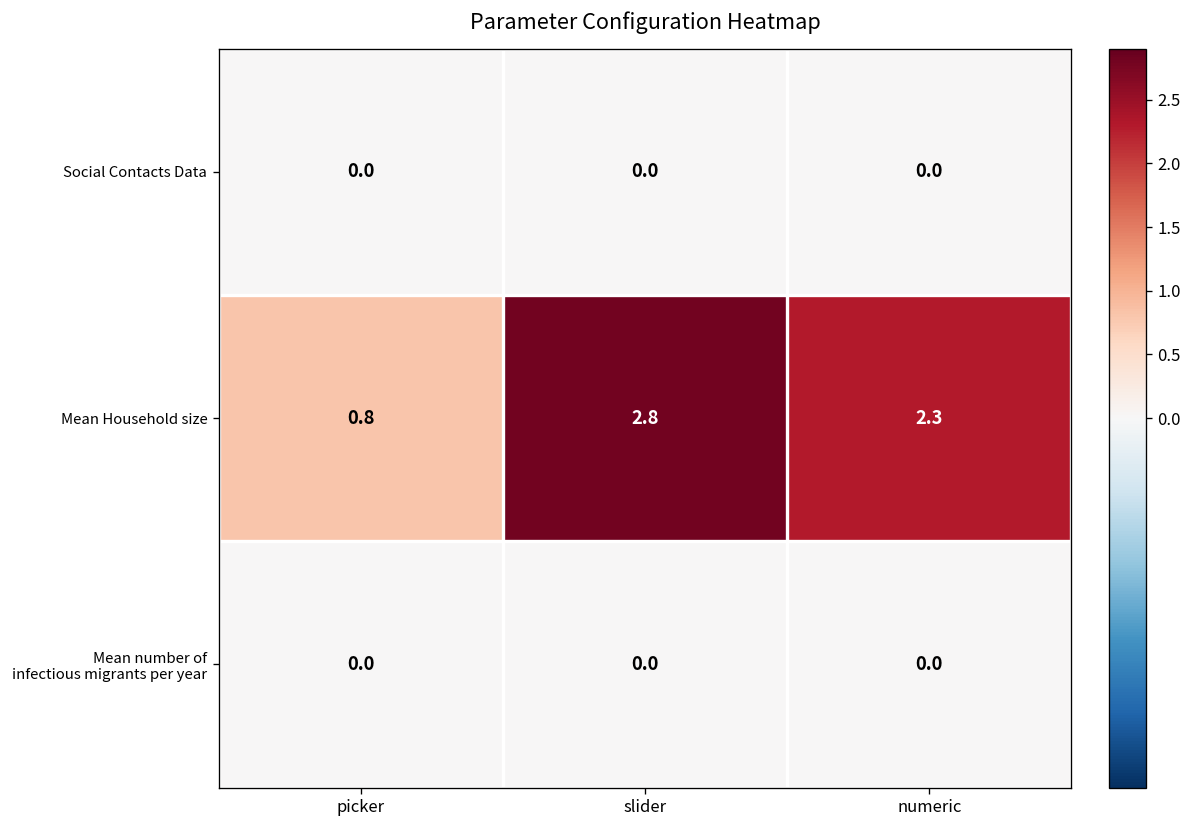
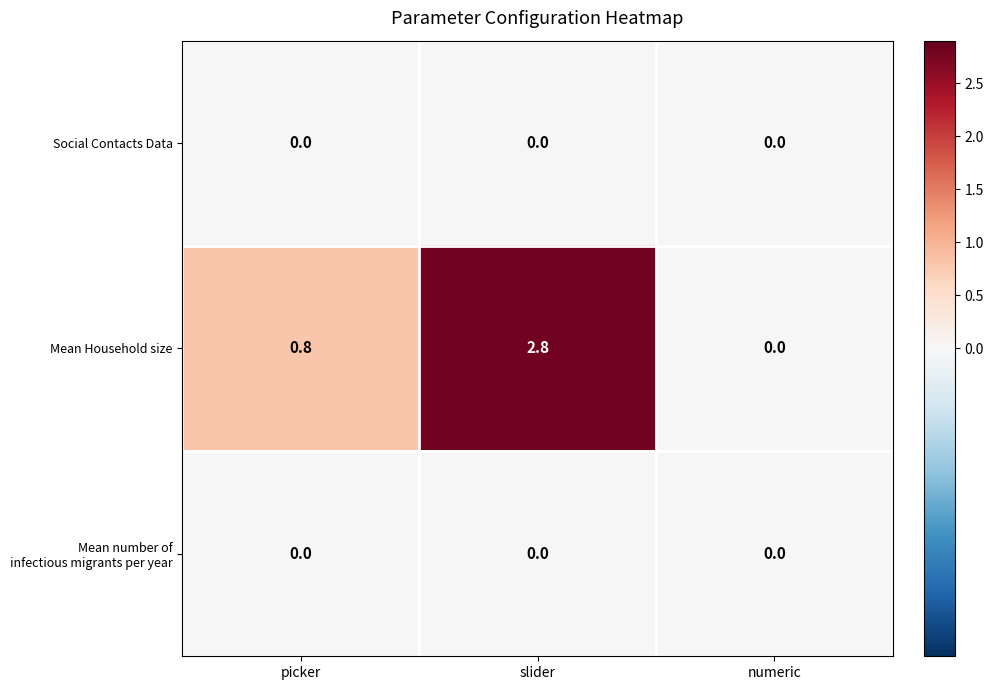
  {
    "Social Contacts Data": {
      "picker": 0.0,
      "slider": 0.0,
      "numeric": 0.0
    },
    "Mean Household size": {
      "picker": 0.8,
      "slider": 2.8,
-     "numeric": 2.3
+     "numeric": 0.0
    },
    "Mean number of infectious migrants per year": {
      "picker": 0.0,
      "slider": 0.0,
      "numeric": 0.0
    }
  }
